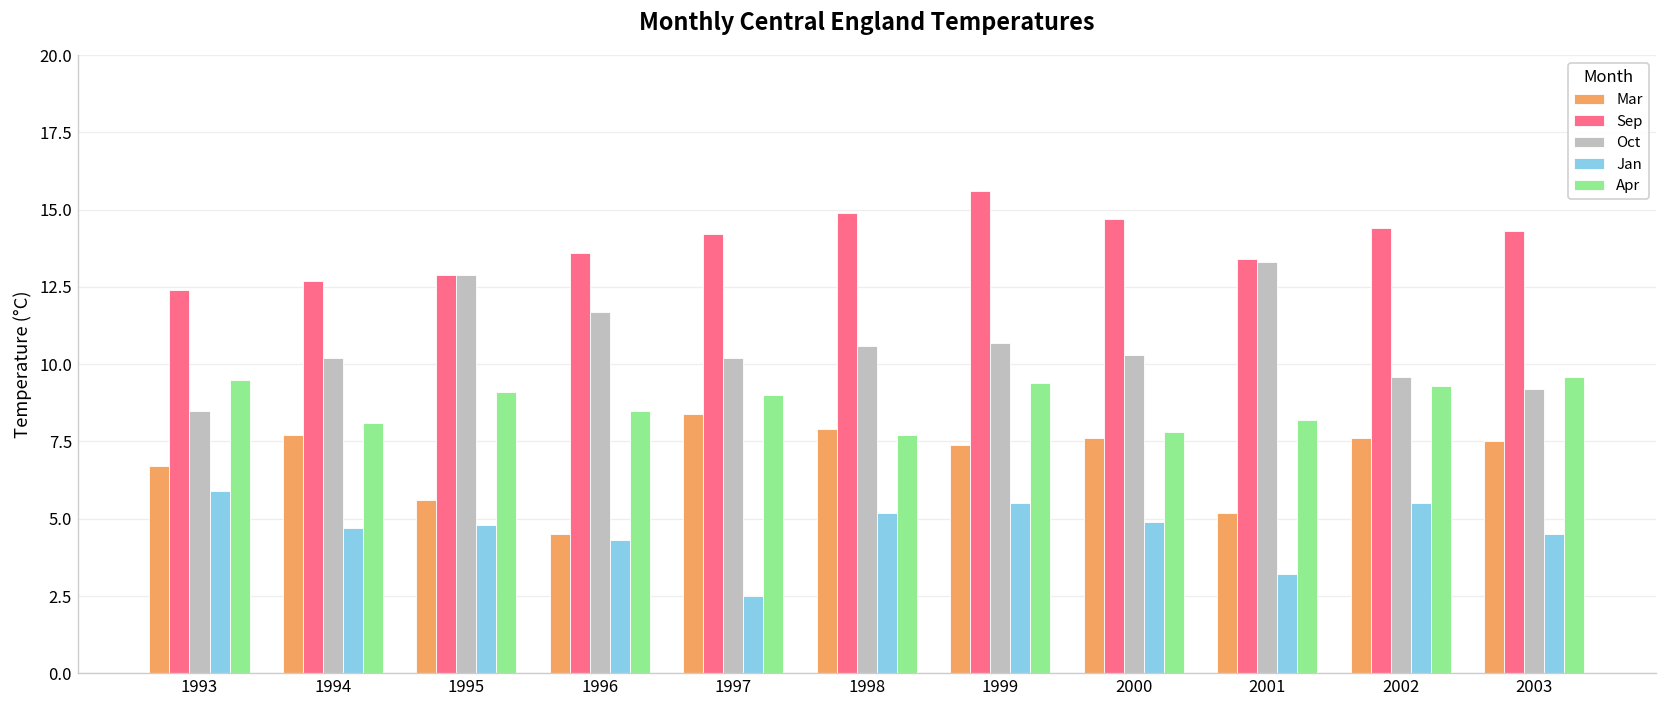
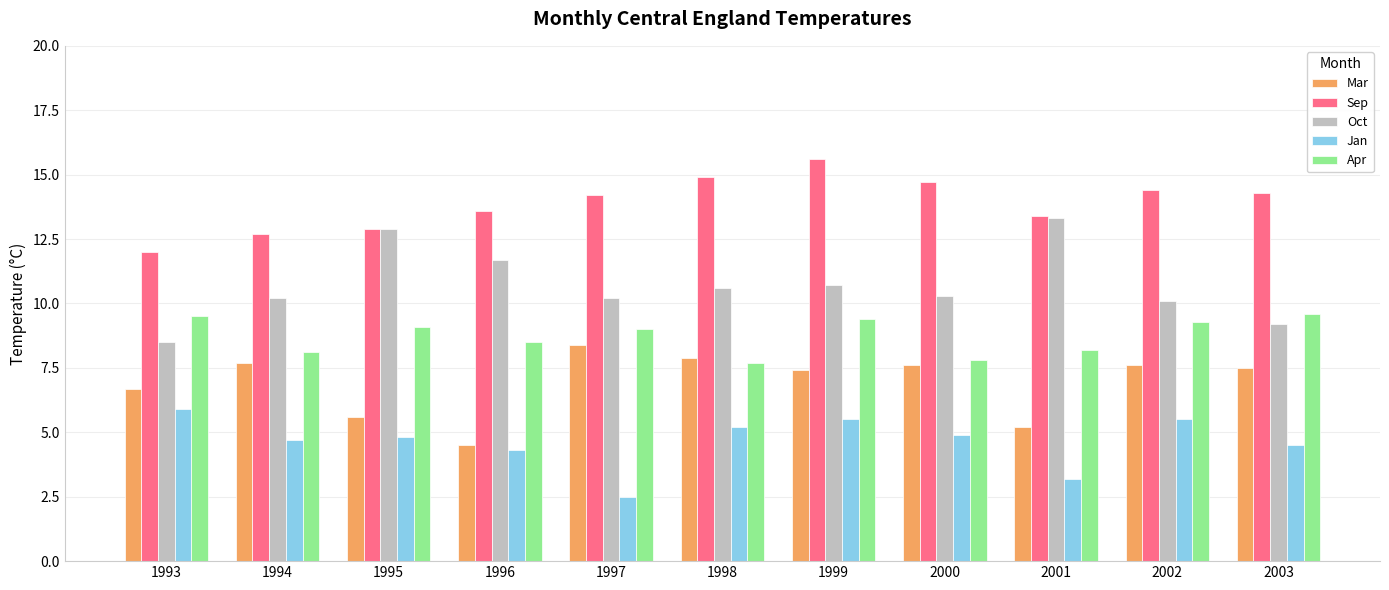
  {
    "Mar": {
      "1993": 6.7,
      "1994": 7.7,
      "1995": 5.6,
      "1996": 4.5,
      "1997": 8.4,
      "1998": 7.9,
      "1999": 7.4,
      "2000": 7.6,
      "2001": 5.2,
      "2002": 7.6,
      "2003": 7.5
    },
    "Sep": {
-     "1993": 12.4,
+     "1993": 12.0,
      "1994": 12.7,
      "1995": 12.9,
      "1996": 13.6,
      "1997": 14.2,
      "1998": 14.9,
      "1999": 15.6,
      "2000": 14.7,
      "2001": 13.4,
      "2002": 14.4,
      "2003": 14.3
    },
    "Oct": {
      "1993": 8.5,
      "1994": 10.2,
      "1995": 12.9,
      "1996": 11.7,
      "1997": 10.2,
      "1998": 10.6,
      "1999": 10.7,
      "2000": 10.3,
      "2001": 13.3,
-     "2002": 9.6,
+     "2002": 10.1,
      "2003": 9.2
    },
    "Jan": {
      "1993": 5.9,
      "1994": 4.7,
      "1995": 4.8,
      "1996": 4.3,
      "1997": 2.5,
      "1998": 5.2,
      "1999": 5.5,
      "2000": 4.9,
      "2001": 3.2,
      "2002": 5.5,
      "2003": 4.5
    },
    "Apr": {
      "1993": 9.5,
      "1994": 8.1,
      "1995": 9.1,
      "1996": 8.5,
      "1997": 9.0,
      "1998": 7.7,
      "1999": 9.4,
      "2000": 7.8,
      "2001": 8.2,
      "2002": 9.3,
      "2003": 9.6
    }
  }
